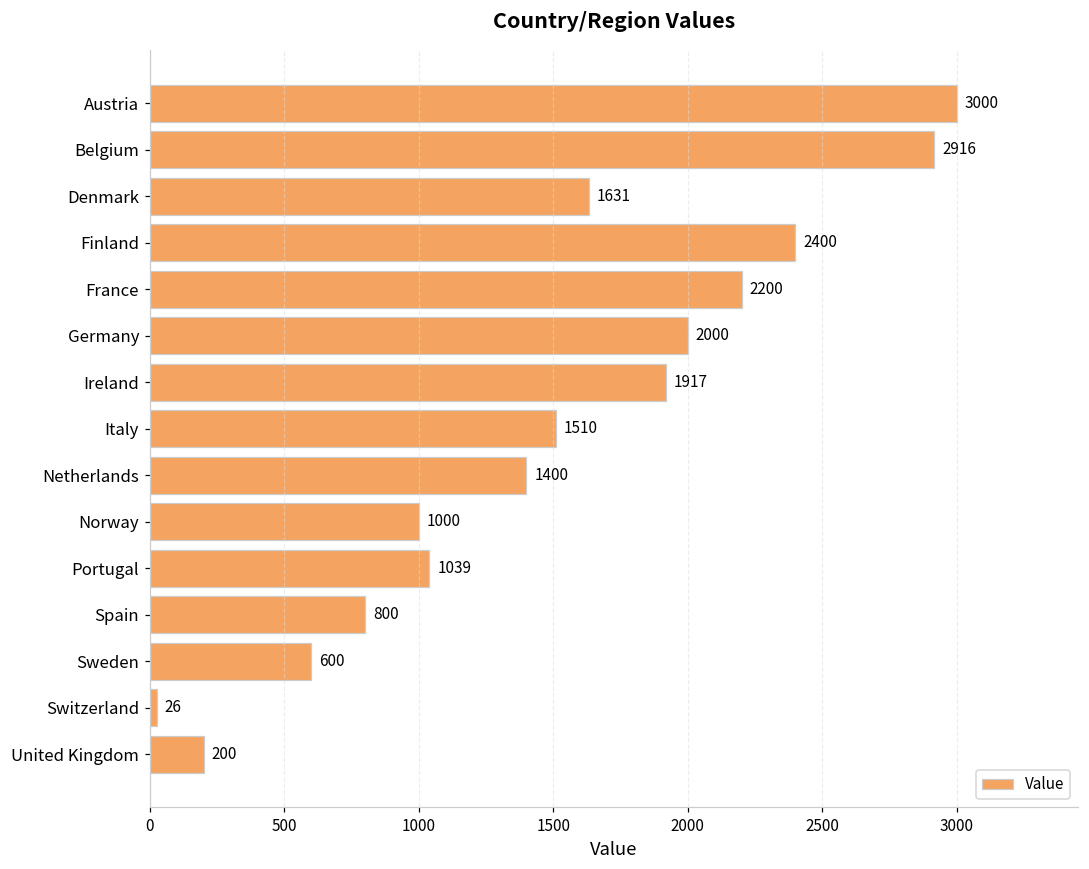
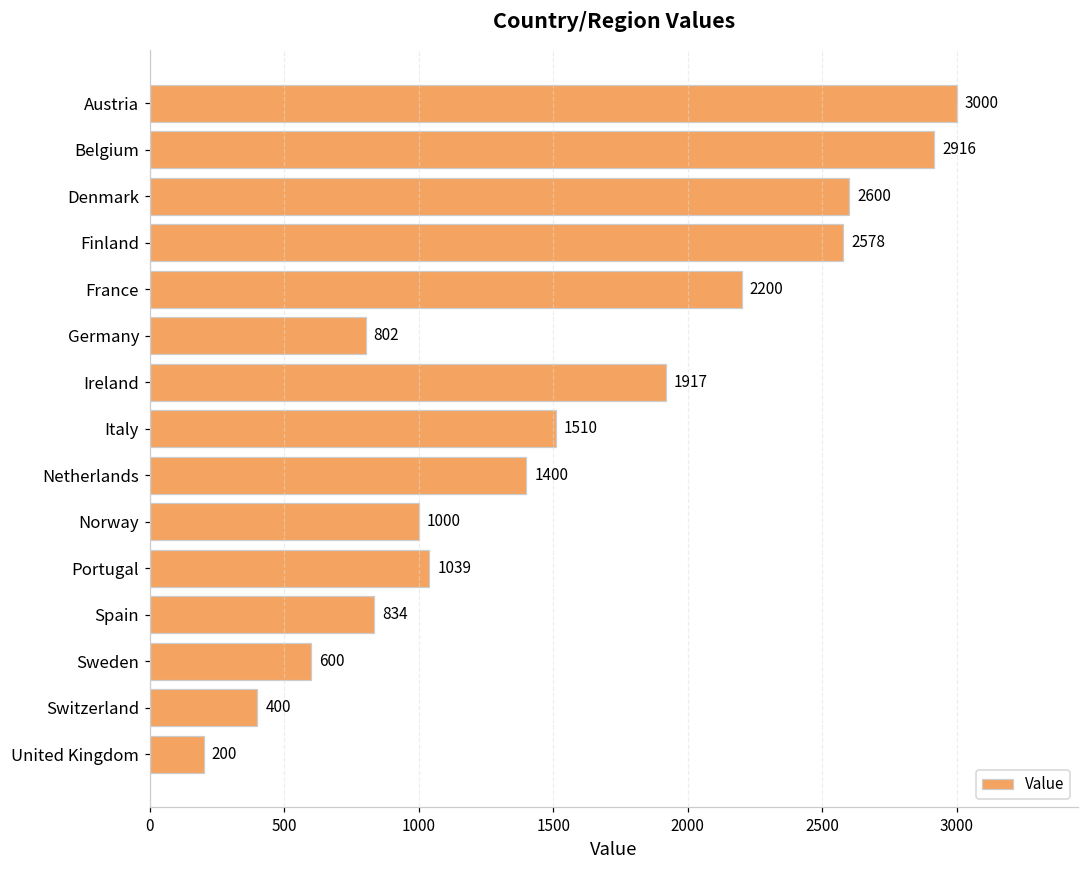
  {
    "Austria": 3000,
    "Belgium": 2916,
-   "Denmark": 1631,
-   "Finland": 2400,
+   "Denmark": 2600,
+   "Finland": 2578,
    "France": 2200,
-   "Germany": 2000,
+   "Germany": 802,
    "Ireland": 1917,
    "Italy": 1510,
    "Netherlands": 1400,
    "Norway": 1000,
    "Portugal": 1039,
-   "Spain": 800,
+   "Spain": 834,
    "Sweden": 600,
-   "Switzerland": 26,
+   "Switzerland": 400,
    "United Kingdom": 200
  }
